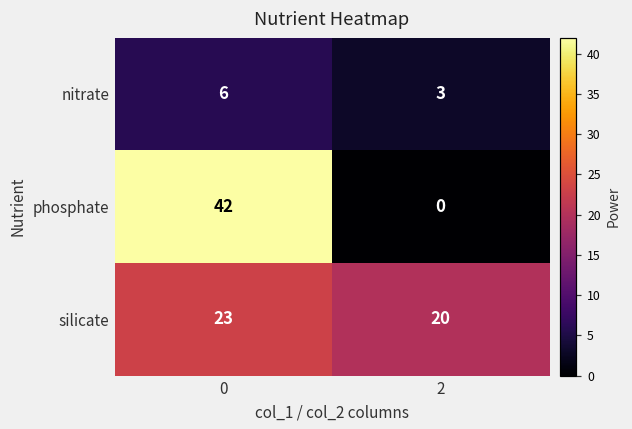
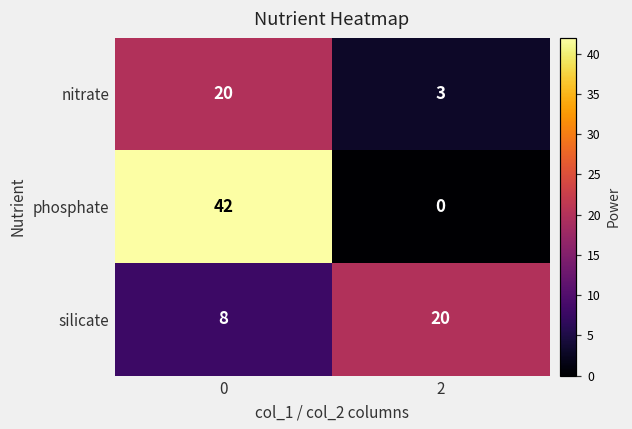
  {
    "nitrate": {
-     "0": 6,
+     "0": 20,
      "2": 3
    },
    "phosphate": {
      "0": 42,
      "2": 0
    },
    "silicate": {
-     "0": 23,
+     "0": 8,
      "2": 20
    }
  }
